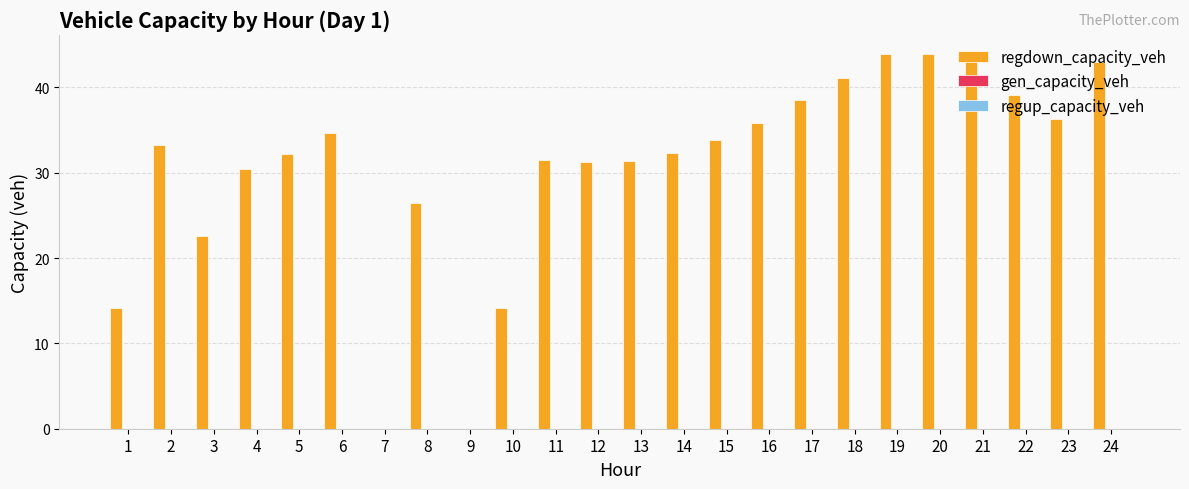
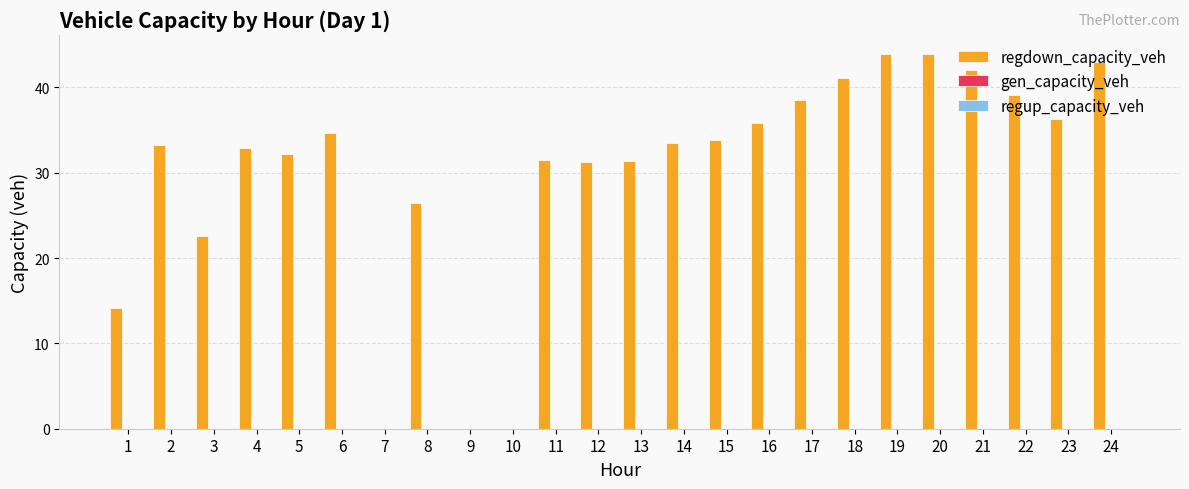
  {
    "regdown_capacity_veh": {
      "1": 14,
      "2": 33,
      "3": 23,
-     "4": 30,
+     "4": 33,
      "5": 32,
      "6": 35,
      "7": 0,
      "8": 26,
      "9": 0,
-     "10": 14,
+     "10": 0,
      "11": 31,
      "12": 31,
      "13": 31,
-     "14": 32,
+     "14": 33,
      "15": 34,
      "16": 36,
      "17": 39,
      "18": 41,
      "19": 44,
      "20": 44,
-     "21": 43,
+     "21": 42,
      "22": 39,
      "23": 36,
      "24": 43
    },
    "gen_capacity_veh": {
      "1": 0,
      "2": 0,
      "3": 0,
      "4": 0,
      "5": 0,
      "6": 0,
      "7": 0,
      "8": 0,
      "9": 0,
      "10": 0,
      "11": 0,
      "12": 0,
      "13": 0,
      "14": 0,
      "15": 0,
      "16": 0,
      "17": 0,
      "18": 0,
      "19": 0,
      "20": 0,
      "21": 0,
      "22": 0,
      "23": 0,
      "24": 0
    },
    "regup_capacity_veh": {
      "1": 0,
      "2": 0,
      "3": 0,
      "4": 0,
      "5": 0,
      "6": 0,
      "7": 0,
      "8": 0,
      "9": 0,
      "10": 0,
      "11": 0,
      "12": 0,
      "13": 0,
      "14": 0,
      "15": 0,
      "16": 0,
      "17": 0,
      "18": 0,
      "19": 0,
      "20": 0,
      "21": 0,
      "22": 0,
      "23": 0,
      "24": 0
    }
  }
